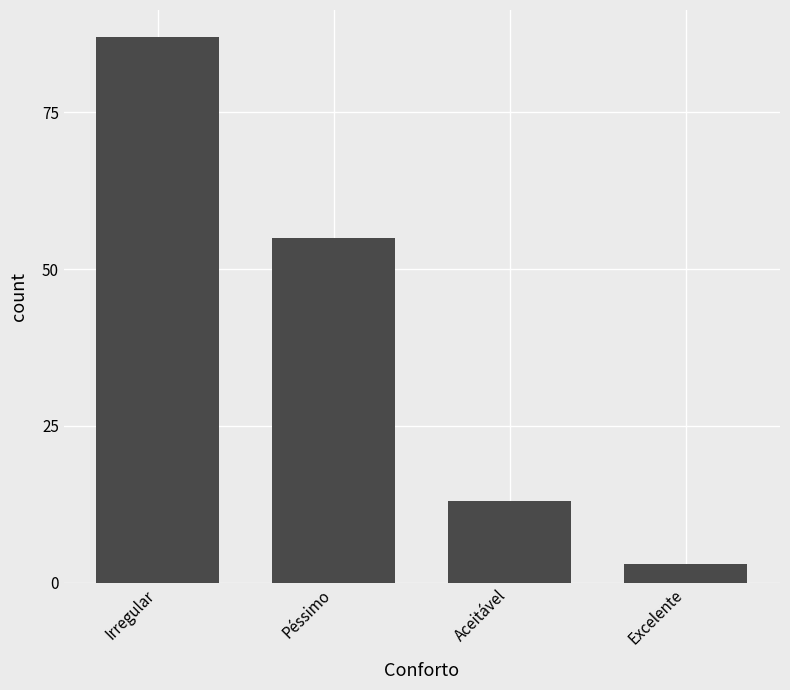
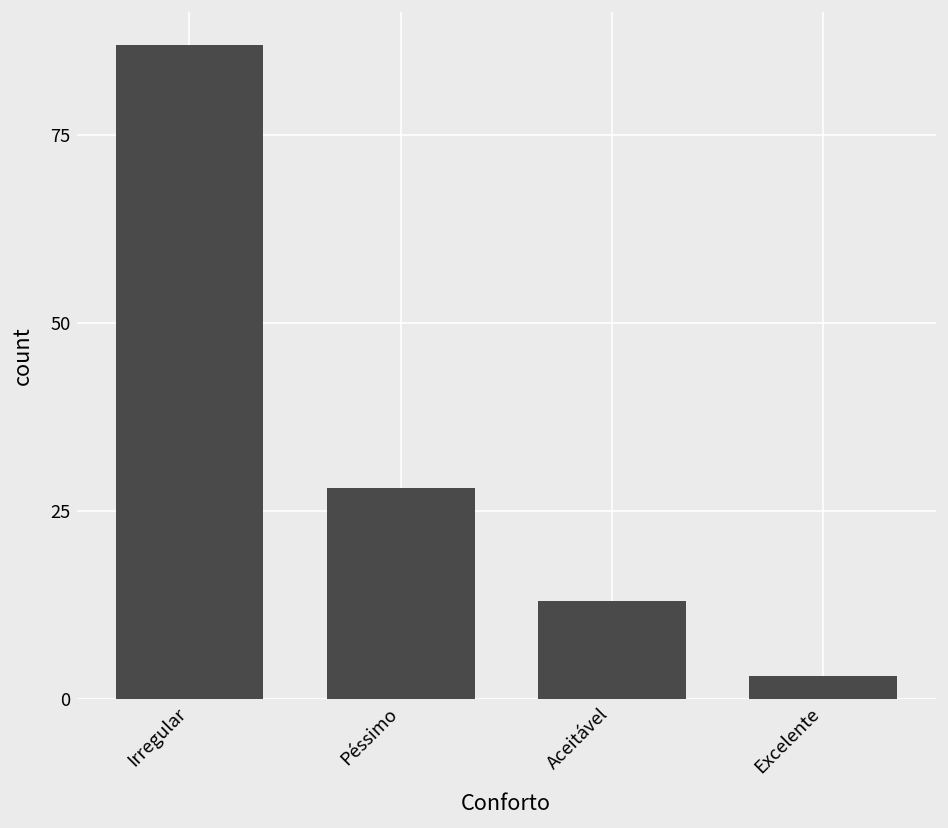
  {
    "Irregular": 87,
-   "Péssimo": 55,
+   "Péssimo": 28,
    "Aceitável": 13,
    "Excelente": 3
  }
